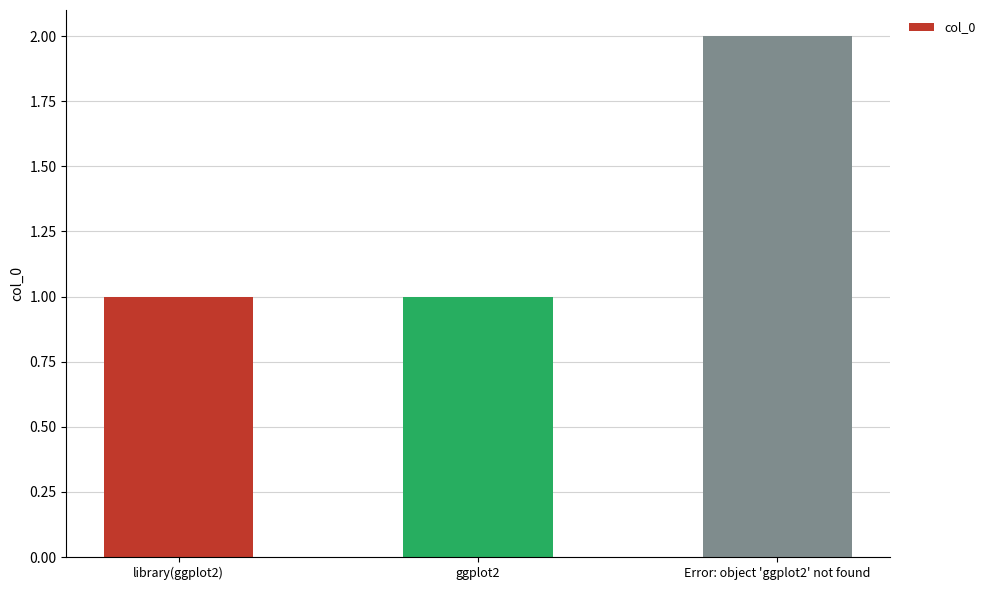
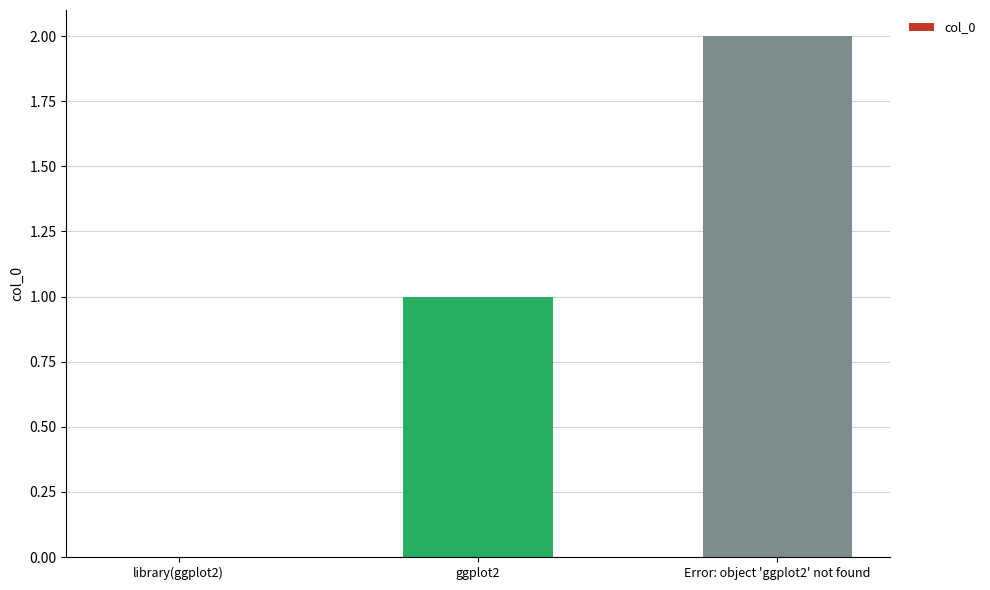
  {
-   "library(ggplot2)": 1,
+   "library(ggplot2)": 0,
    "ggplot2": 1,
    "Error: object 'ggplot2' not found": 2
  }
